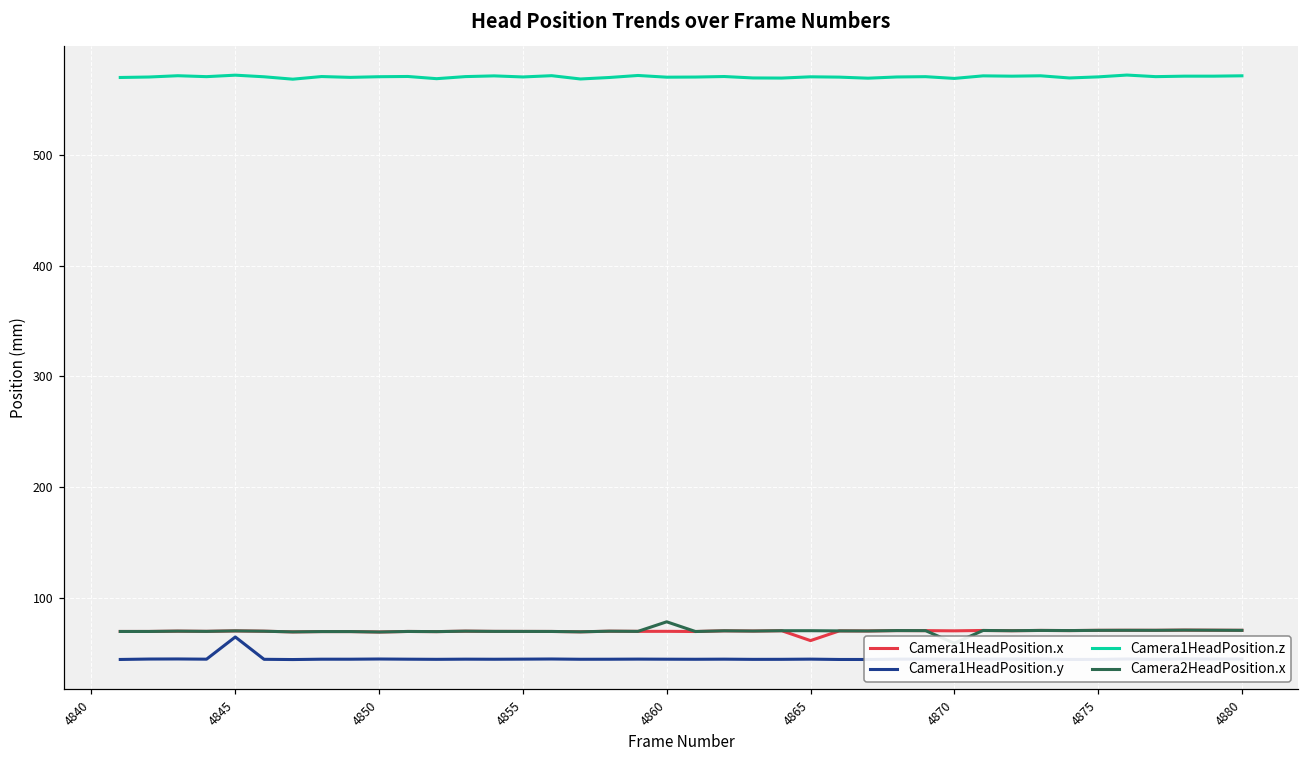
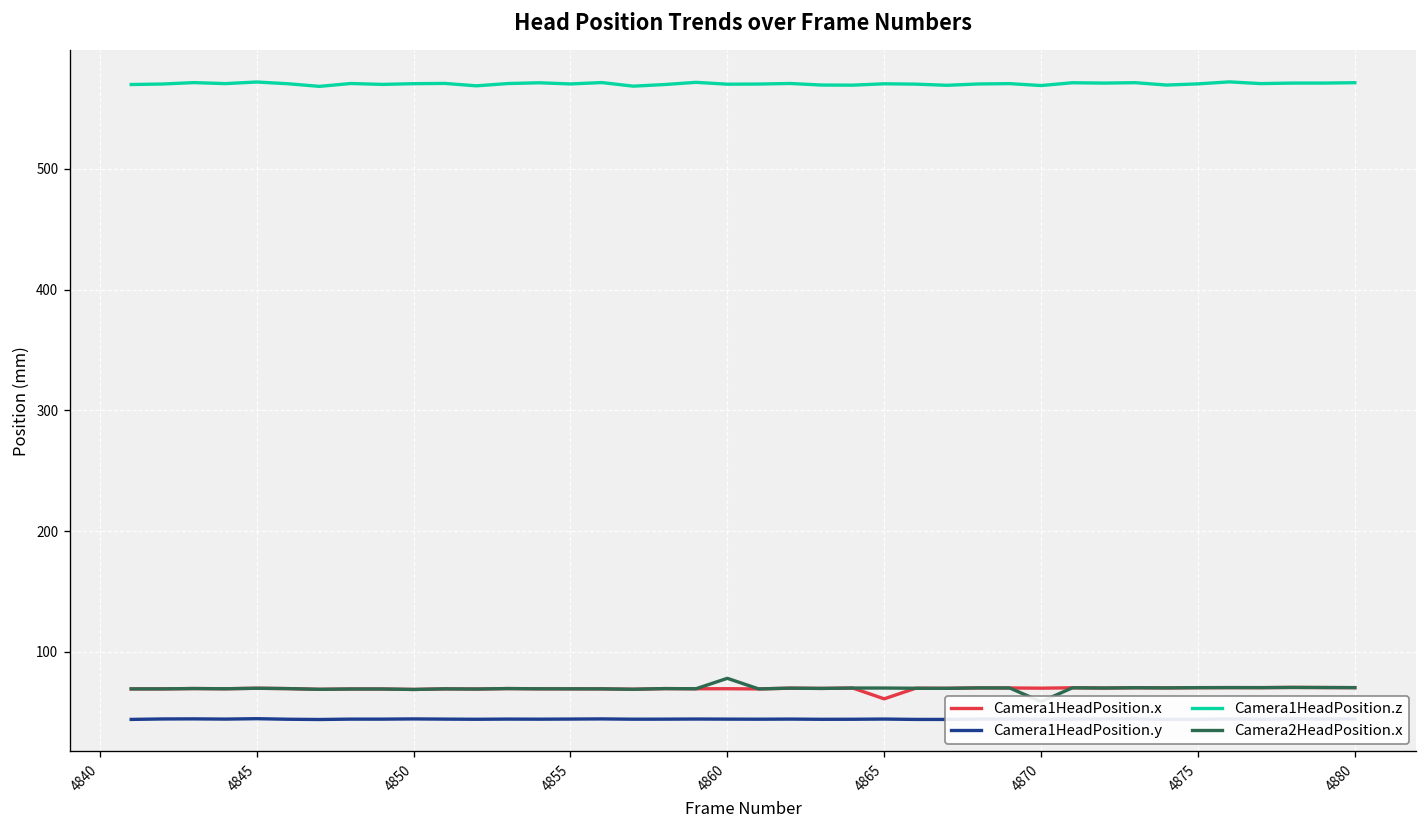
  {
    "Camera1HeadPosition.x": {
      "4860": 70,
      "4865": 61,
      "4870": 70
    },
    "Camera1HeadPosition.y": {
-     "4845": 64,
+     "4845": 45,
      "4850": 45,
      "4855": 44,
      "4860": 44,
      "4865": 44
    },
    "Camera1HeadPosition.z": {
      "4845": 572,
      "4850": 571,
      "4855": 570,
      "4860": 570,
      "4865": 570,
      "4870": 569,
      "4875": 570,
      "4880": 571
    },
    "Camera2HeadPosition.x": {
      "4860": 78,
      "4865": 70
    }
  }
